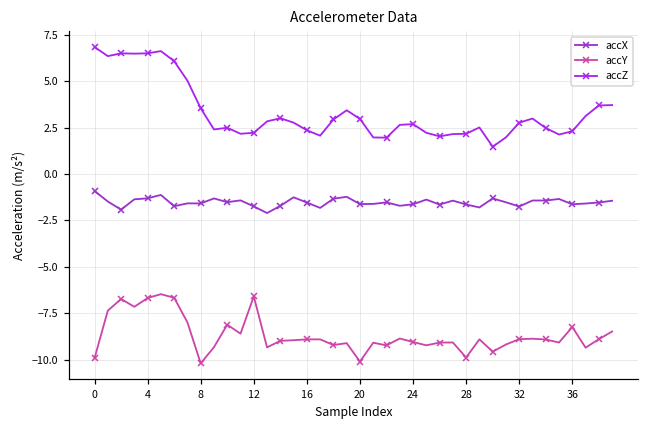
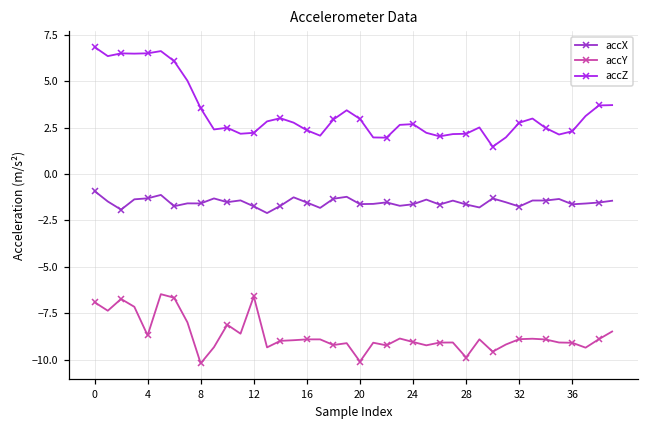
  {
    "accY": {
-     "0": -9.9,
-     "4": -6.7,
+     "0": -6.9,
+     "4": -8.7,
      "8": -10.2,
      "12": -6.6,
      "16": -8.9,
      "20": -10.1,
      "24": -9.1,
      "28": -9.9,
      "32": -8.9,
-     "36": -8.2
+     "36": -9.1
    }
  }
